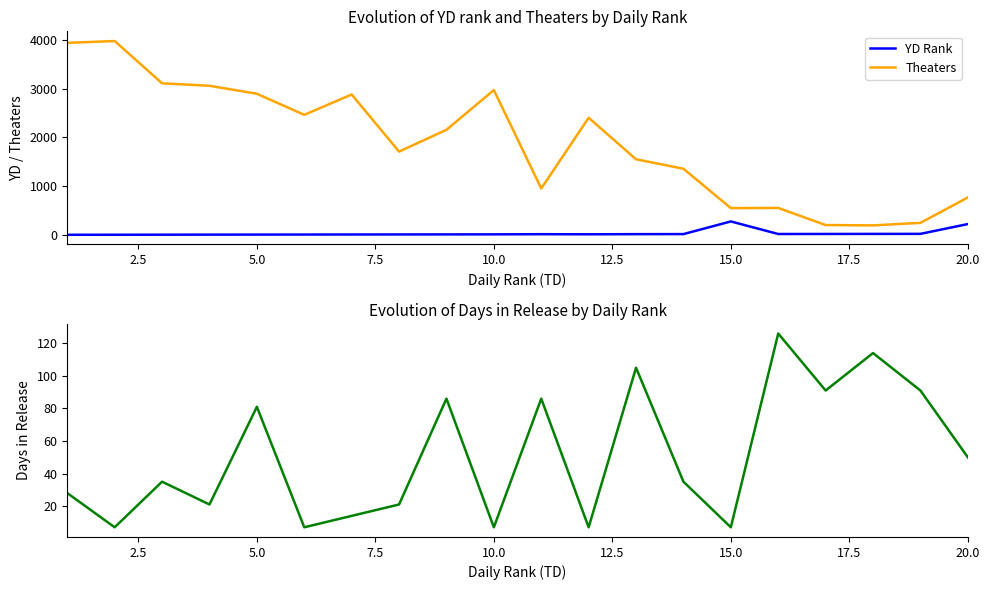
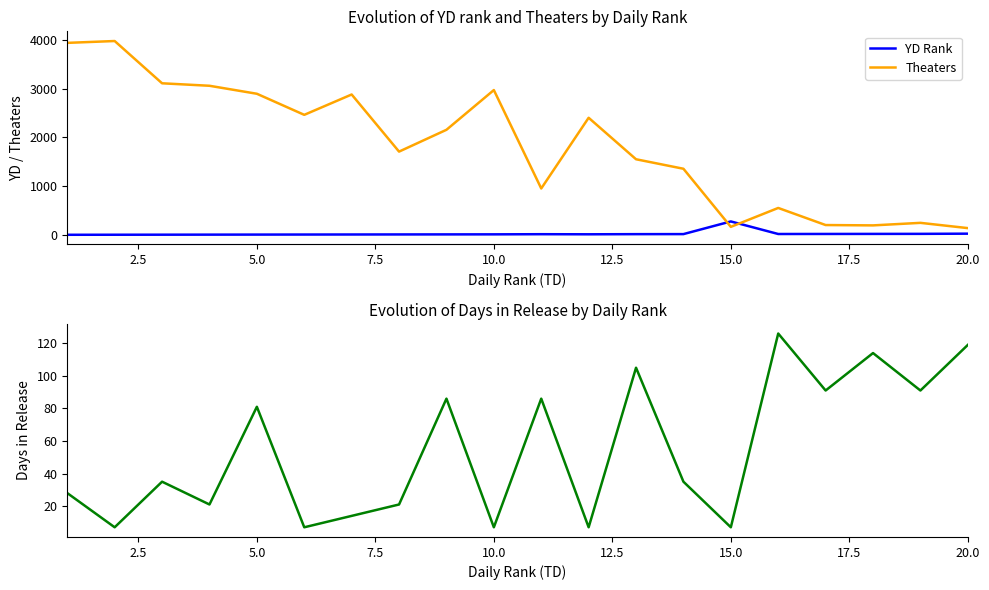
  {
    "Evolution of YD rank and Theaters by Daily Rank": {
      "YD Rank": {
        "5.0": 0,
        "10.0": 0,
        "15.0": 300,
-       "20.0": 200
+       "20.0": 0
      },
      "Theaters": {
        "5.0": 2900,
        "10.0": 3000,
-       "15.0": 500,
-       "20.0": 800
+       "15.0": 200,
+       "20.0": 100
      }
    },
    "Evolution of Days in Release by Daily Rank": {
      "5.0": 81,
      "10.0": 7,
      "15.0": 7,
-     "20.0": 50
+     "20.0": 119
    }
  }
